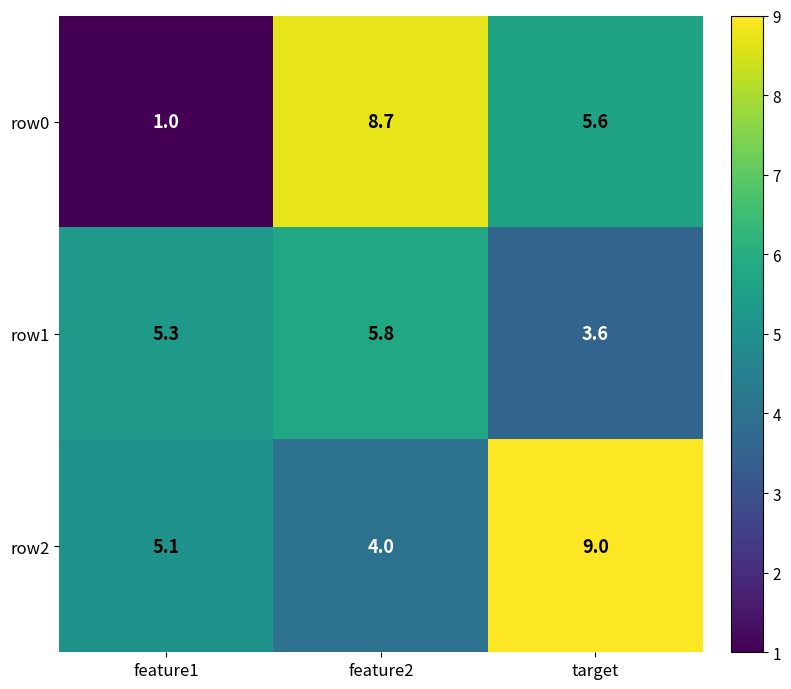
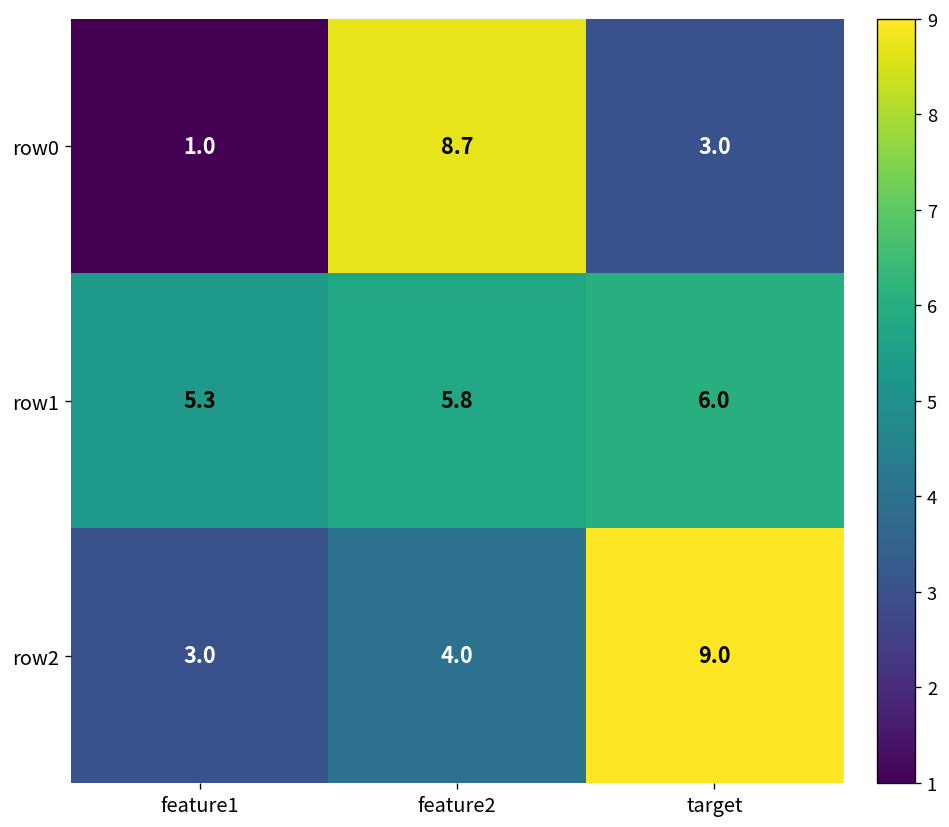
  {
    "row0": {
      "feature1": 1.0,
      "feature2": 8.7,
-     "target": 5.6
+     "target": 3.0
    },
    "row1": {
      "feature1": 5.3,
      "feature2": 5.8,
-     "target": 3.6
+     "target": 6.0
    },
    "row2": {
-     "feature1": 5.1,
+     "feature1": 3.0,
      "feature2": 4.0,
      "target": 9.0
    }
  }
